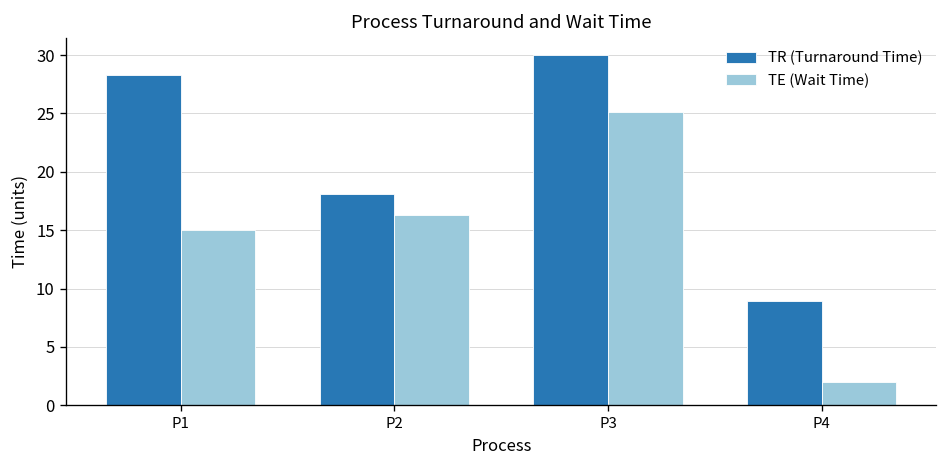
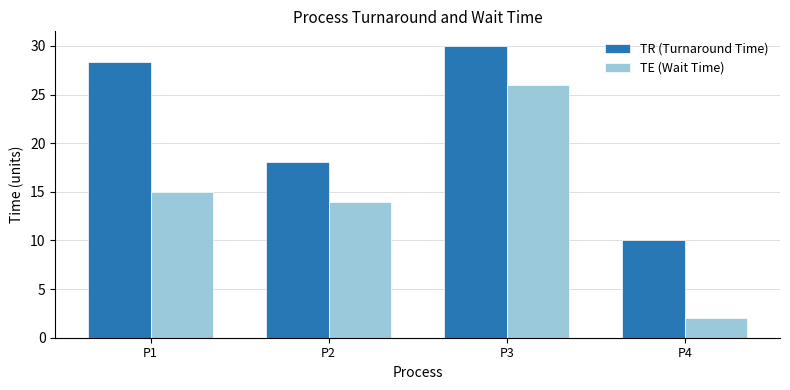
  {
    "TR (Turnaround Time)": {
      "P1": 28,
      "P2": 18,
      "P3": 30,
-     "P4": 9
+     "P4": 10
    },
    "TE (Wait Time)": {
      "P1": 15,
-     "P2": 16,
-     "P3": 25,
+     "P2": 14,
+     "P3": 26,
      "P4": 2
    }
  }
